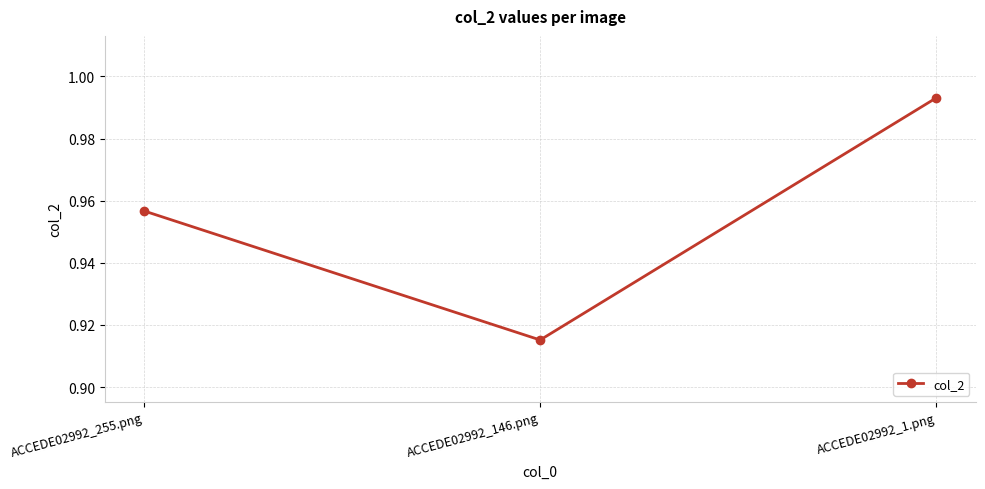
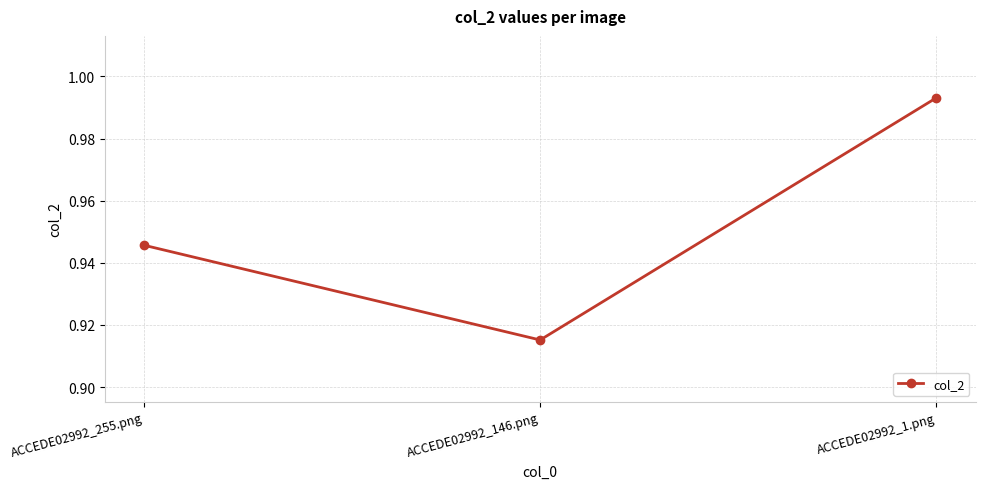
  {
-   "ACCEDE02992_255.png": 0.957,
+   "ACCEDE02992_255.png": 0.946,
    "ACCEDE02992_146.png": 0.915,
    "ACCEDE02992_1.png": 0.993
  }
